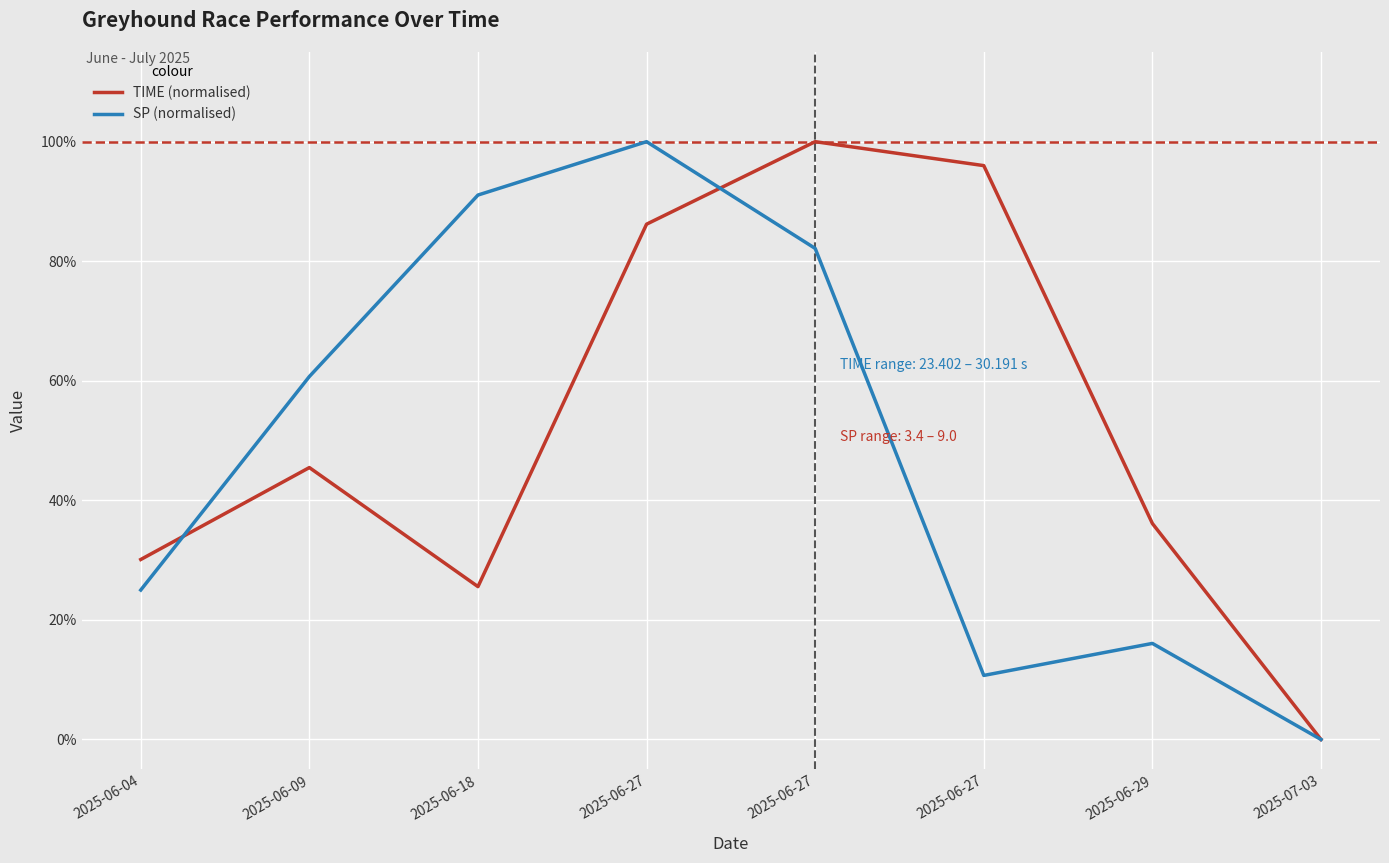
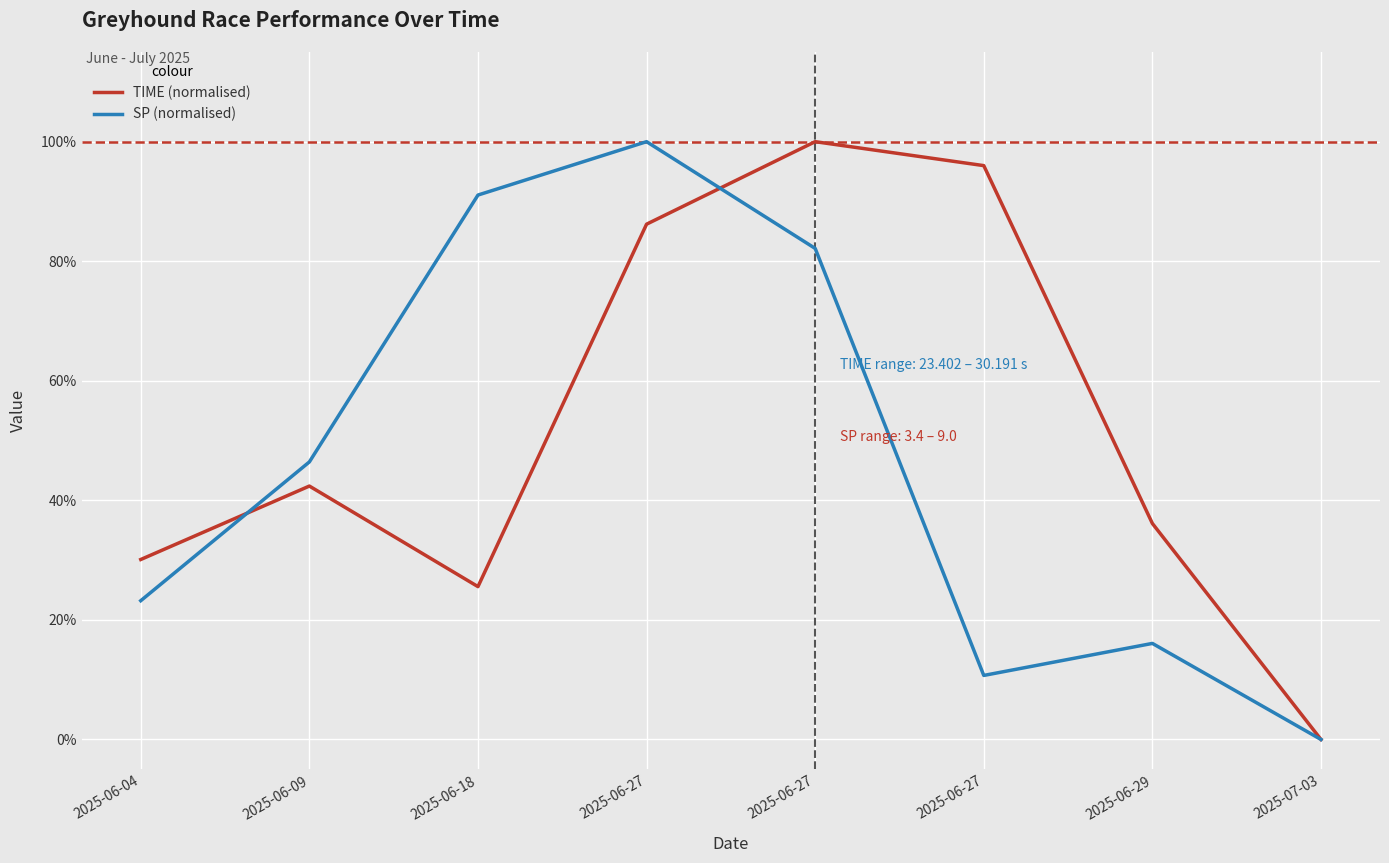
  {
    "TIME (normalised)": {
      "2025-06-04": "30%",
-     "2025-06-09": "45%",
+     "2025-06-09": "42%",
      "2025-06-18": "26%",
      "2025-06-29": "36%"
    },
    "SP (normalised)": {
-     "2025-06-04": "25%",
-     "2025-06-09": "61%",
+     "2025-06-04": "23%",
+     "2025-06-09": "46%",
      "2025-06-18": "91%",
      "2025-06-29": "16%"
    }
  }
